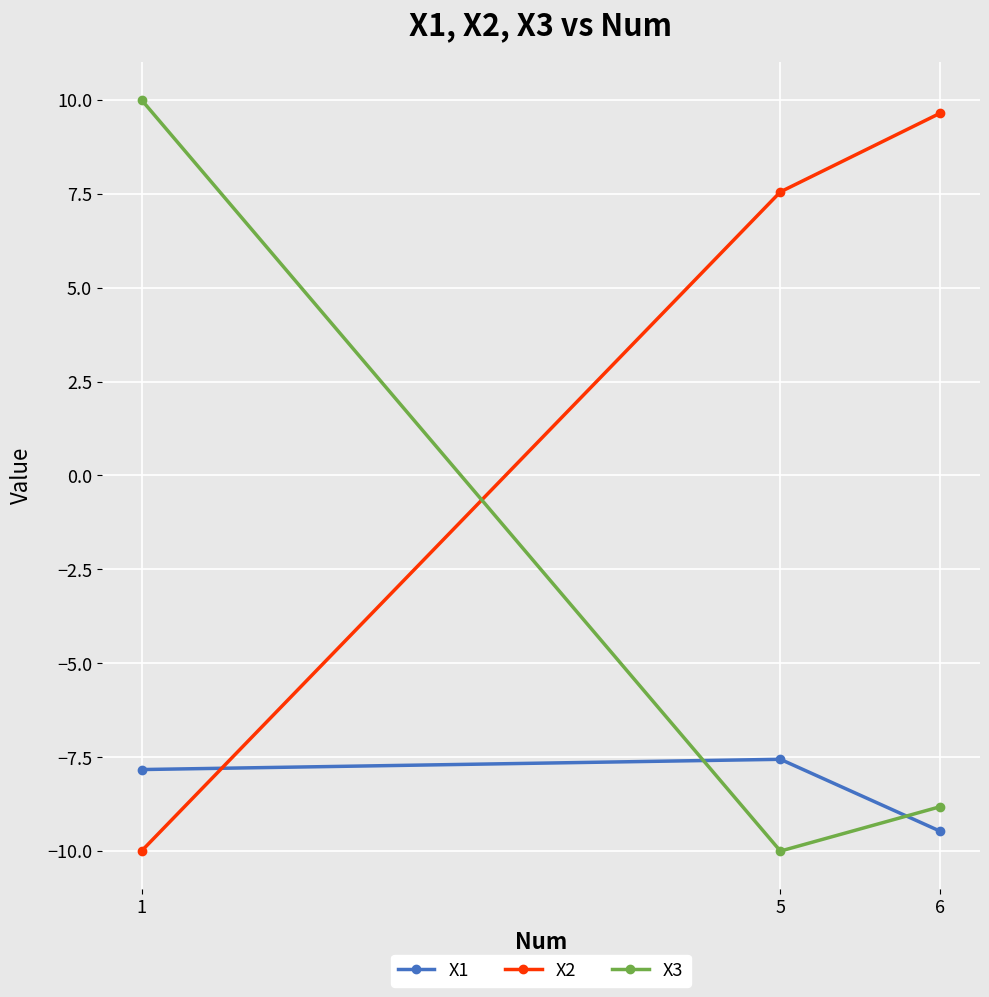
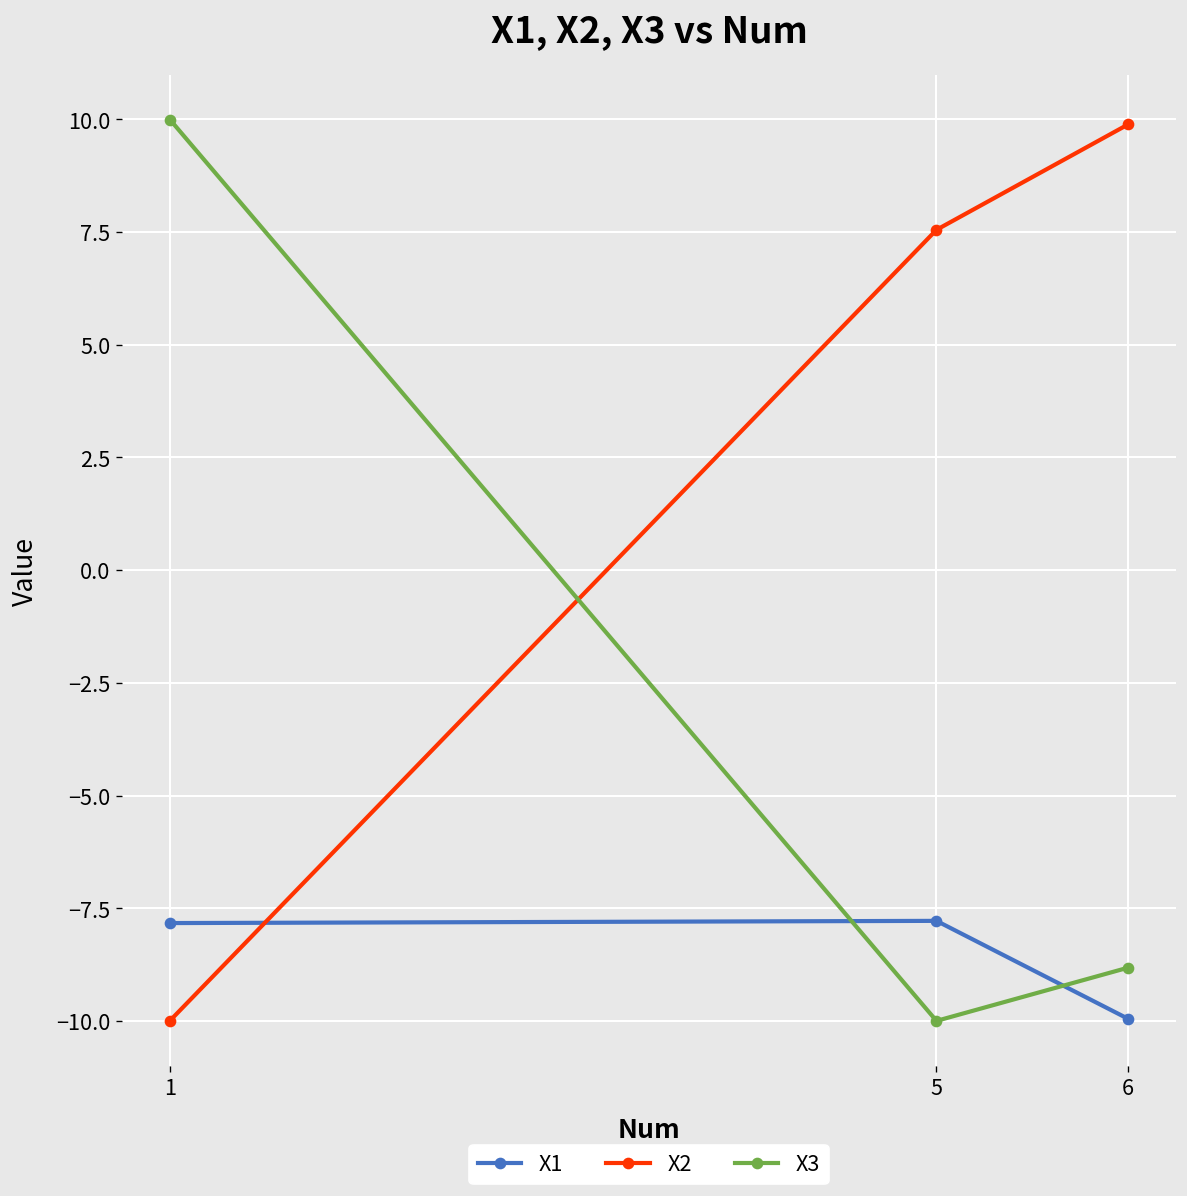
  {
    "X1": {
      "1": -7.8,
-     "5": -7.6,
-     "6": -9.5
+     "5": -7.8,
+     "6": -10.0
    },
    "X2": {
      "1": -10.0,
      "5": 7.5,
-     "6": 9.6
+     "6": 9.9
    },
    "X3": {
      "1": 10.0,
      "5": -10.0,
      "6": -8.8
    }
  }
